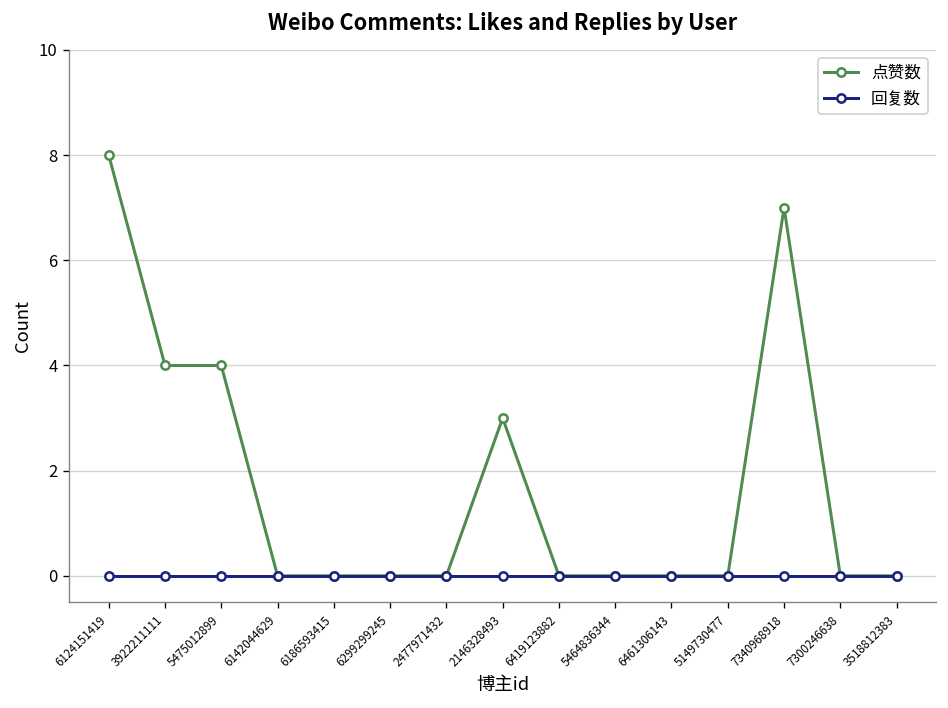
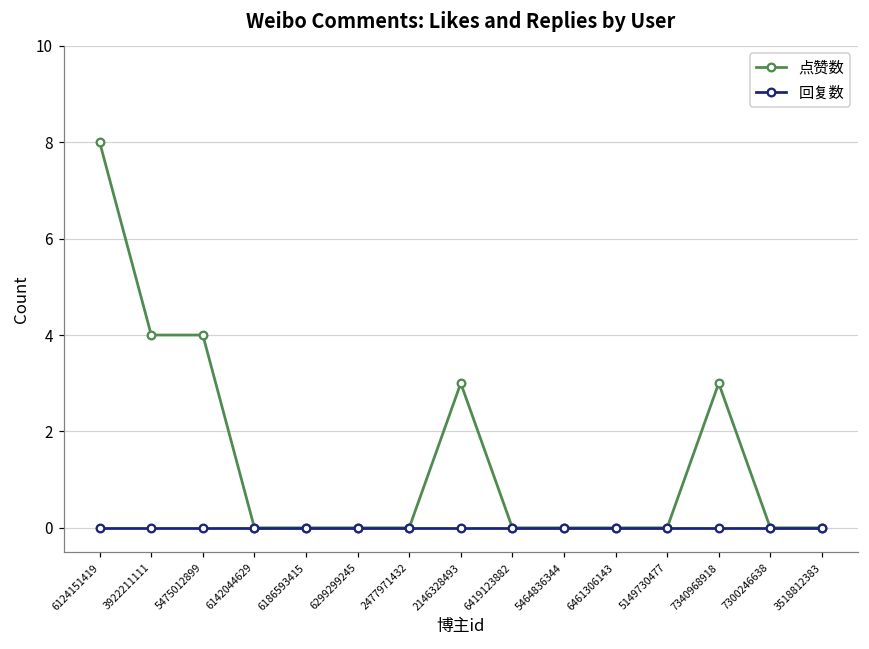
  {
    "点赞数": {
      "6124151419": 8,
      "3922211111": 4,
      "5475012899": 4,
      "2146328493": 3,
-     "7340968918": 7
+     "7340968918": 3
    },
    "回复数": {
      "6124151419": 0,
      "3922211111": 0,
      "5475012899": 0,
      "2146328493": 0,
      "7340968918": 0
    }
  }
